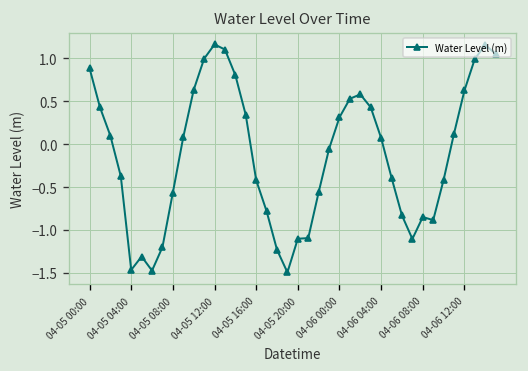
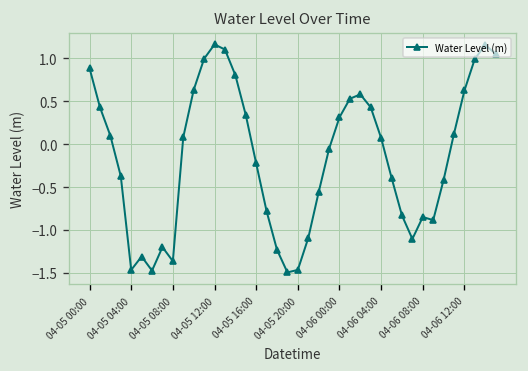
  {
    "04-05 00:00": 0.9,
    "04-05 04:00": -1.5,
-   "04-05 08:00": -0.6,
+   "04-05 08:00": -1.4,
    "04-05 12:00": 1.2,
-   "04-05 16:00": -0.4,
-   "04-05 20:00": -1.1,
+   "04-05 16:00": -0.2,
+   "04-05 20:00": -1.5,
    "04-06 00:00": 0.3,
    "04-06 04:00": 0.1,
    "04-06 08:00": -0.8,
    "04-06 12:00": 0.6
  }
